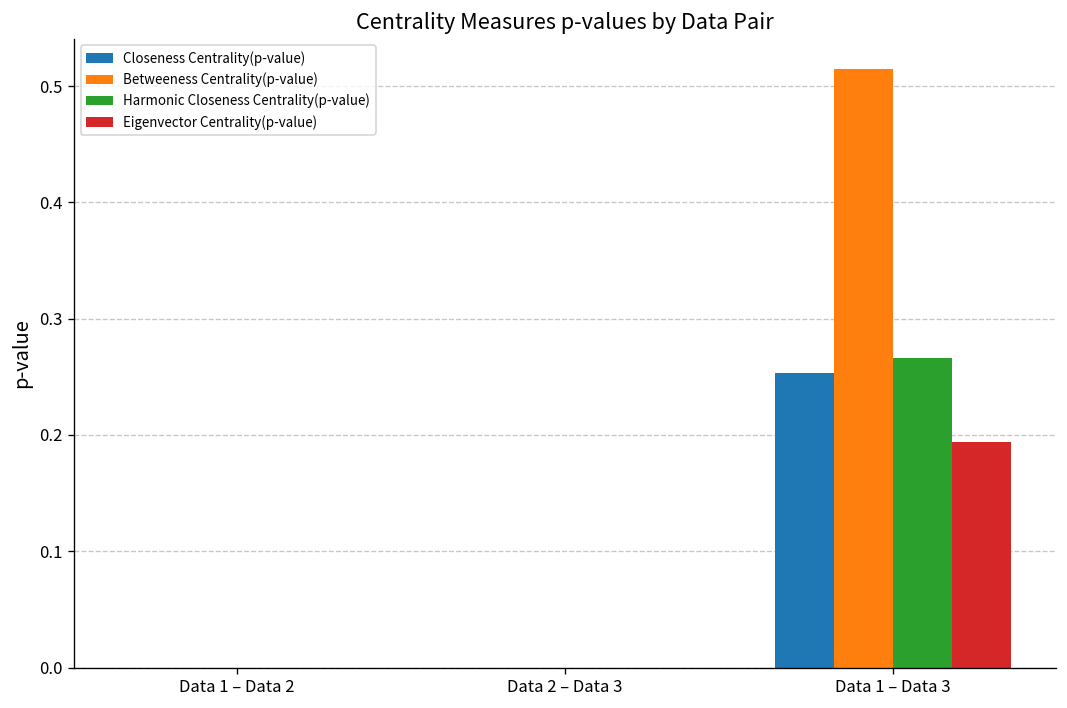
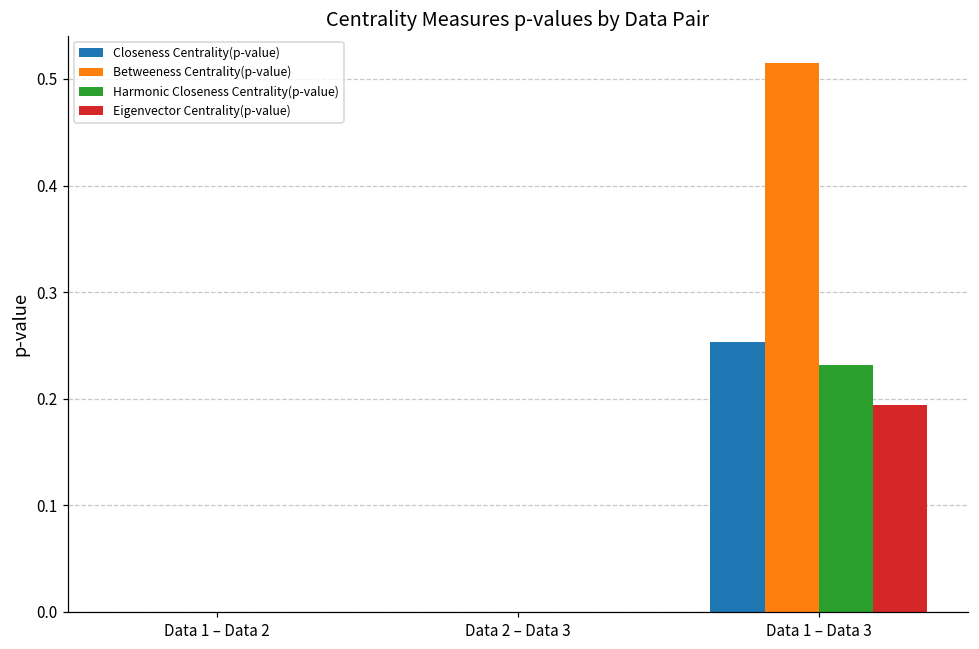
  {
    "Closeness Centrality(p-value)": {
      "Data 1 – Data 3": 0.25
    },
    "Betweeness Centrality(p-value)": {
      "Data 1 – Data 3": 0.52
    },
    "Harmonic Closeness Centrality(p-value)": {
-     "Data 1 – Data 3": 0.27
+     "Data 1 – Data 3": 0.23
    },
    "Eigenvector Centrality(p-value)": {
      "Data 1 – Data 3": 0.19
    }
  }
